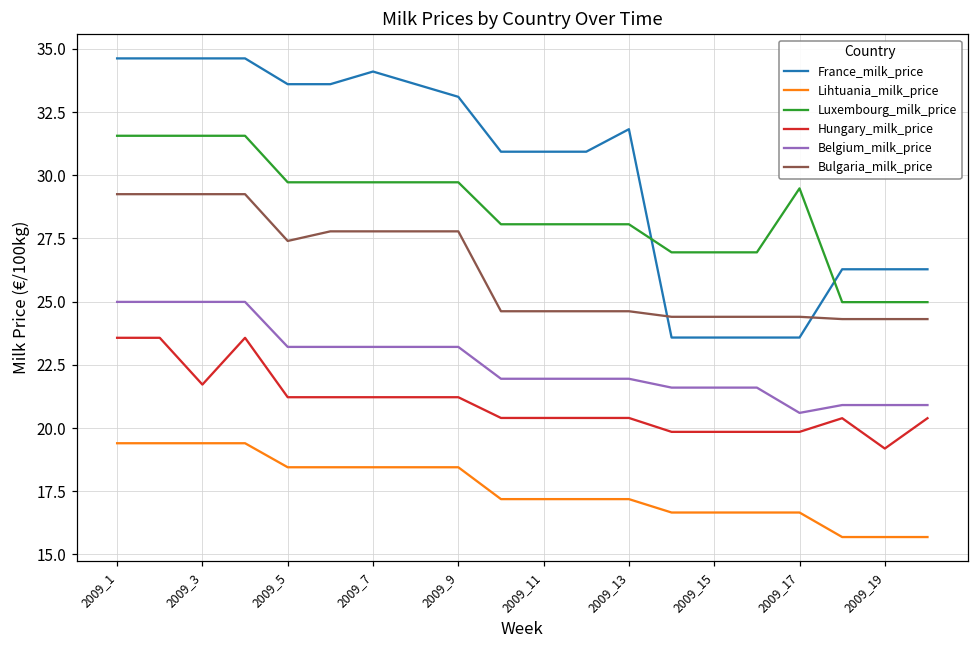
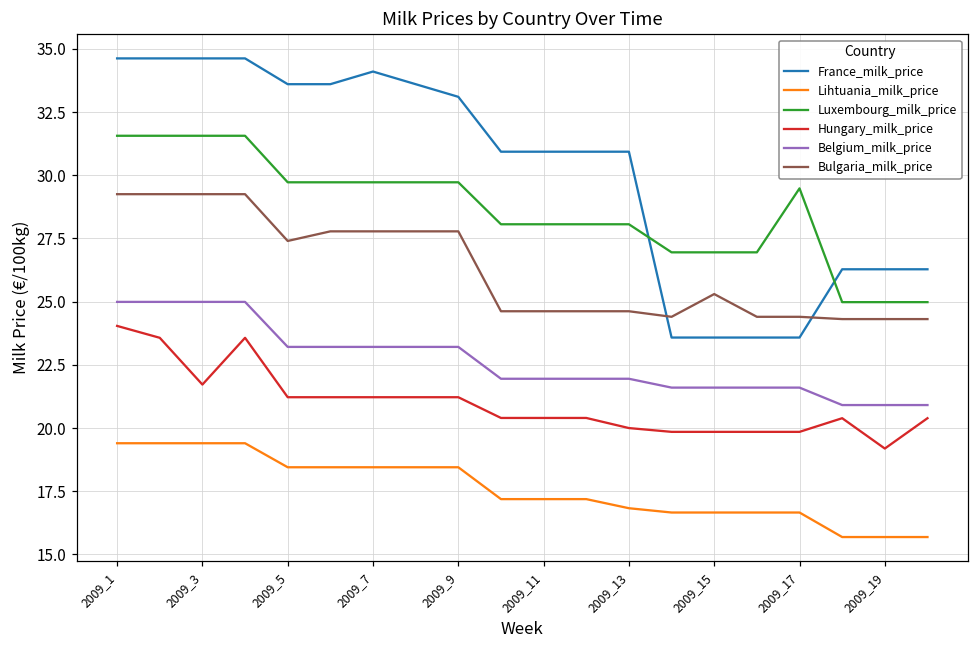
  {
    "France_milk_price": {
      "2009_1": 34.6,
      "2009_3": 34.6,
      "2009_5": 33.6,
      "2009_7": 34.1,
      "2009_9": 33.1,
      "2009_11": 30.9,
-     "2009_13": 31.8,
+     "2009_13": 30.9,
      "2009_15": 23.6,
      "2009_17": 23.6,
      "2009_19": 26.3
    },
    "Lihtuania_milk_price": {
      "2009_1": 19.4,
      "2009_3": 19.4,
      "2009_5": 18.5,
      "2009_7": 18.5,
      "2009_9": 18.5,
      "2009_11": 17.2,
-     "2009_13": 17.2,
+     "2009_13": 16.8,
      "2009_15": 16.7,
      "2009_17": 16.7,
      "2009_19": 15.7
    },
    "Luxembourg_milk_price": {
      "2009_1": 31.6,
      "2009_3": 31.6,
      "2009_5": 29.7,
      "2009_7": 29.7,
      "2009_9": 29.7,
      "2009_11": 28.1,
      "2009_13": 28.1,
      "2009_15": 27.0,
      "2009_17": 29.5,
      "2009_19": 25.0
    },
    "Hungary_milk_price": {
-     "2009_1": 23.6,
+     "2009_1": 24.0,
      "2009_3": 21.7,
      "2009_5": 21.2,
      "2009_7": 21.2,
      "2009_9": 21.2,
      "2009_11": 20.4,
-     "2009_13": 20.4,
+     "2009_13": 20.0,
      "2009_15": 19.9,
      "2009_17": 19.9,
      "2009_19": 19.2
    },
    "Belgium_milk_price": {
      "2009_1": 25.0,
      "2009_3": 25.0,
      "2009_5": 23.2,
      "2009_7": 23.2,
      "2009_9": 23.2,
      "2009_11": 22.0,
      "2009_13": 22.0,
      "2009_15": 21.6,
-     "2009_17": 20.6,
+     "2009_17": 21.6,
      "2009_19": 20.9
    },
    "Bulgaria_milk_price": {
      "2009_1": 29.3,
      "2009_3": 29.3,
      "2009_5": 27.4,
      "2009_7": 27.8,
      "2009_9": 27.8,
      "2009_11": 24.6,
      "2009_13": 24.6,
-     "2009_15": 24.4,
+     "2009_15": 25.3,
      "2009_17": 24.4,
      "2009_19": 24.3
    }
  }
